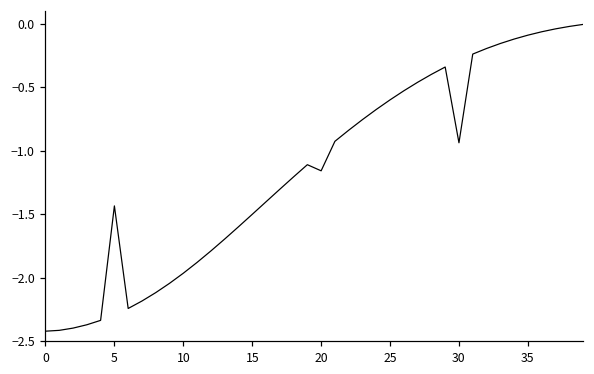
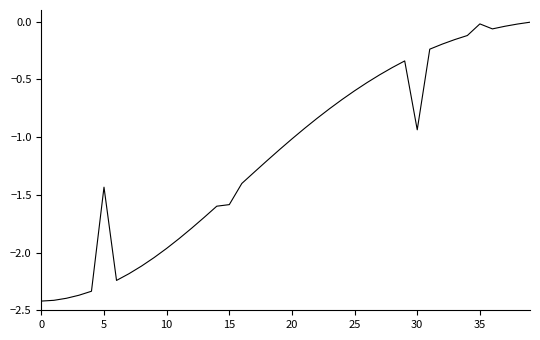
  {
    "0": -2.42,
    "5": -1.43,
    "10": -1.96,
-   "15": -1.50,
-   "20": -1.16,
+   "15": -1.59,
+   "20": -1.02,
    "25": -0.60,
    "30": -0.94,
-   "35": -0.09
+   "35": -0.02
  }
